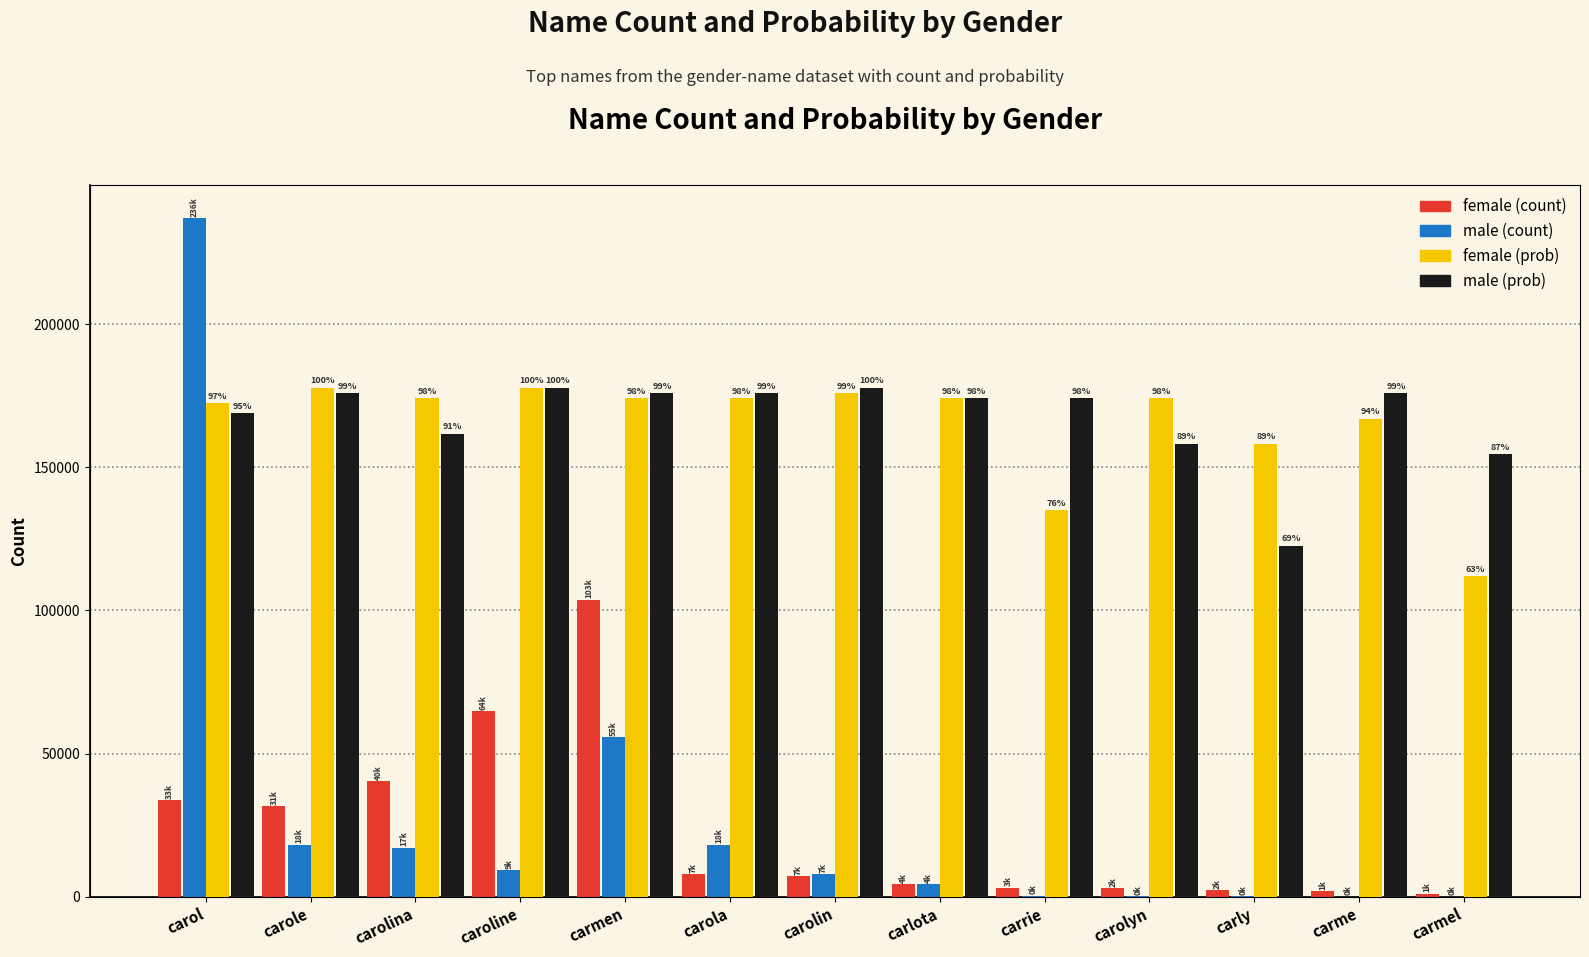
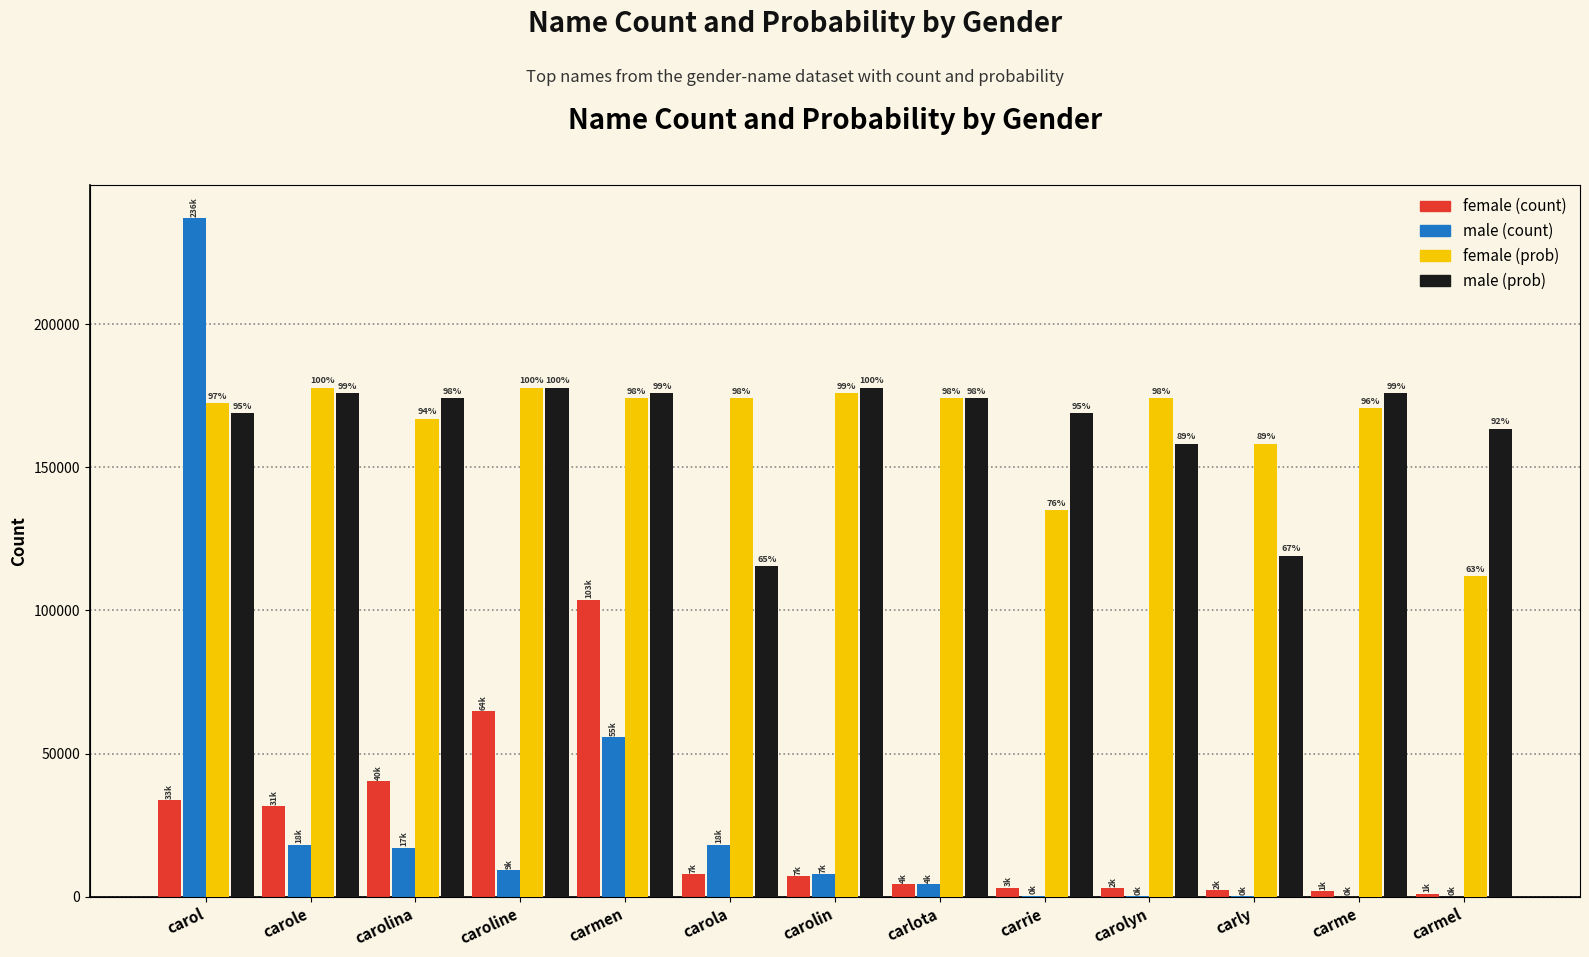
  {
    "female (count)": {
      "carolina": "40k",
      "carolin": "7k",
      "carlota": "4k",
      "carrie": "3k",
      "carly": "2k",
      "carmel": "1k"
    },
    "male (count)": {
      "carole": "18k",
      "carolina": "17k",
      "caroline": "9k",
      "carola": "18k",
      "carlota": "4k"
    },
    "female (prob)": {
      "carol": "97%",
      "carole": "100%",
-     "carolina": "98%",
+     "carolina": "94%",
      "caroline": "100%",
      "carmen": "98%",
      "carola": "98%",
      "carolin": "99%",
      "carlota": "98%",
      "carrie": "76%",
      "carolyn": "98%",
      "carly": "89%",
-     "carme": "94%",
+     "carme": "96%",
      "carmel": "63%"
    },
    "male (prob)": {
      "carol": "95%",
      "carole": "99%",
-     "carolina": "91%",
+     "carolina": "98%",
      "caroline": "100%",
      "carmen": "99%",
-     "carola": "99%",
+     "carola": "65%",
      "carolin": "100%",
      "carlota": "98%",
-     "carrie": "98%",
+     "carrie": "95%",
      "carolyn": "89%",
-     "carly": "69%",
+     "carly": "67%",
      "carme": "99%",
-     "carmel": "87%"
+     "carmel": "92%"
    }
  }
